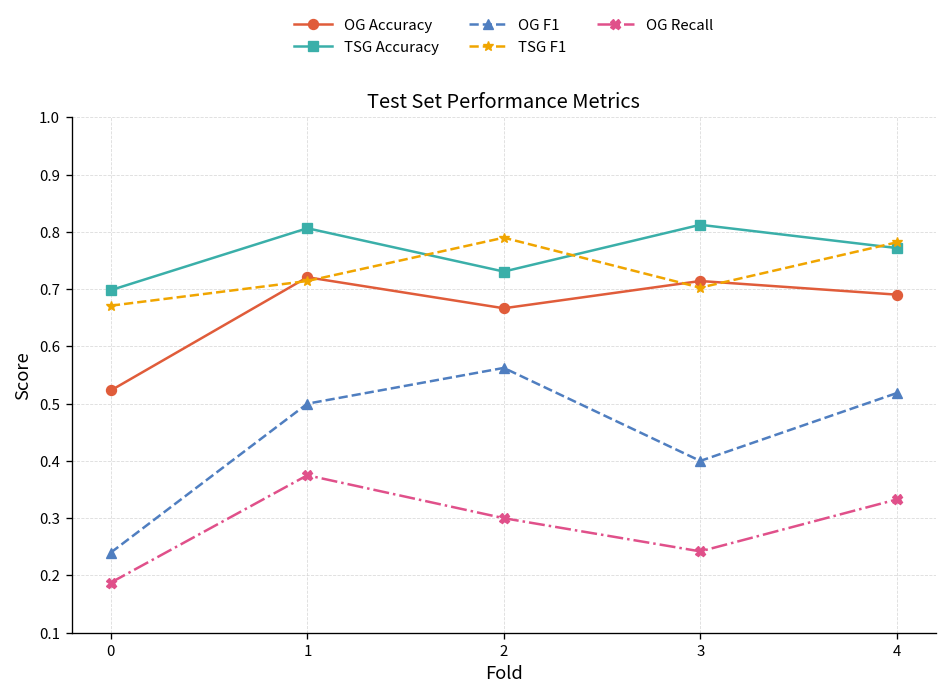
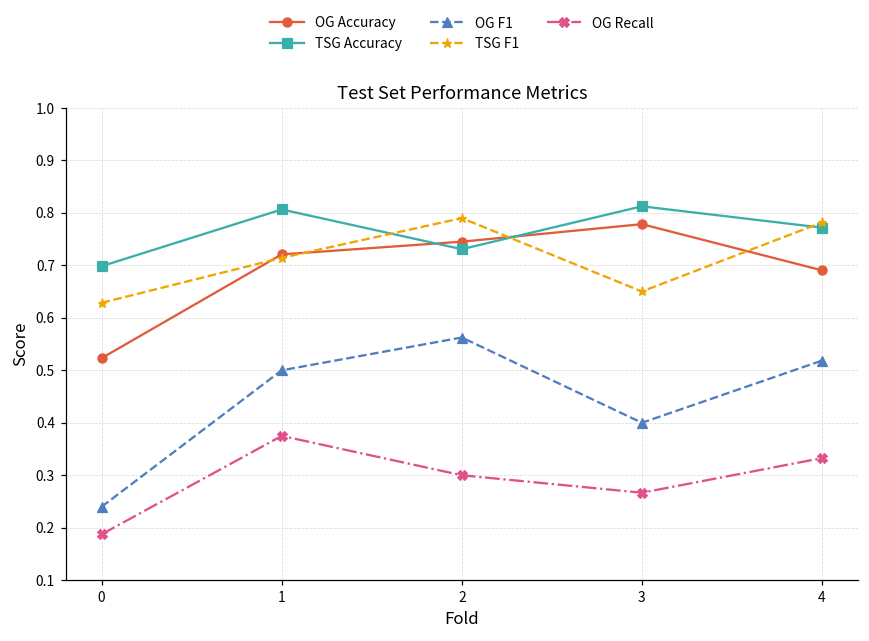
  {
    "OG Accuracy": {
      "0": 0.52,
      "1": 0.72,
-     "2": 0.67,
-     "3": 0.71,
+     "2": 0.75,
+     "3": 0.78,
      "4": 0.69
    },
    "TSG F1": {
-     "0": 0.67,
+     "0": 0.63,
      "1": 0.71,
      "2": 0.79,
-     "3": 0.70,
+     "3": 0.65,
      "4": 0.78
    },
    "OG Recall": {
      "0": 0.19,
      "1": 0.38,
      "2": 0.30,
-     "3": 0.24,
+     "3": 0.27,
      "4": 0.33
    }
  }
